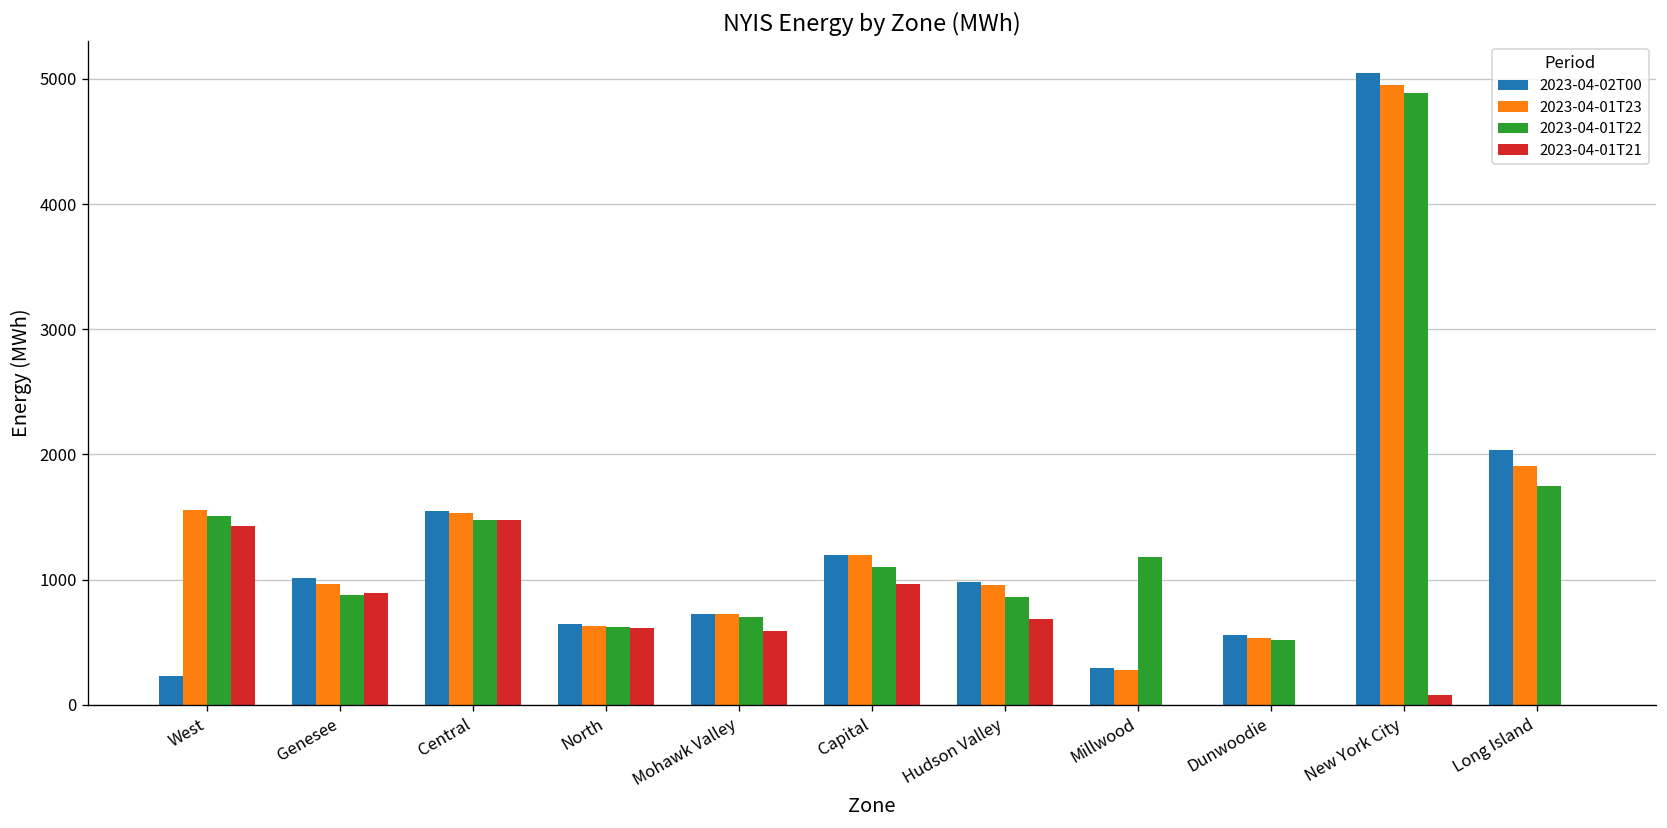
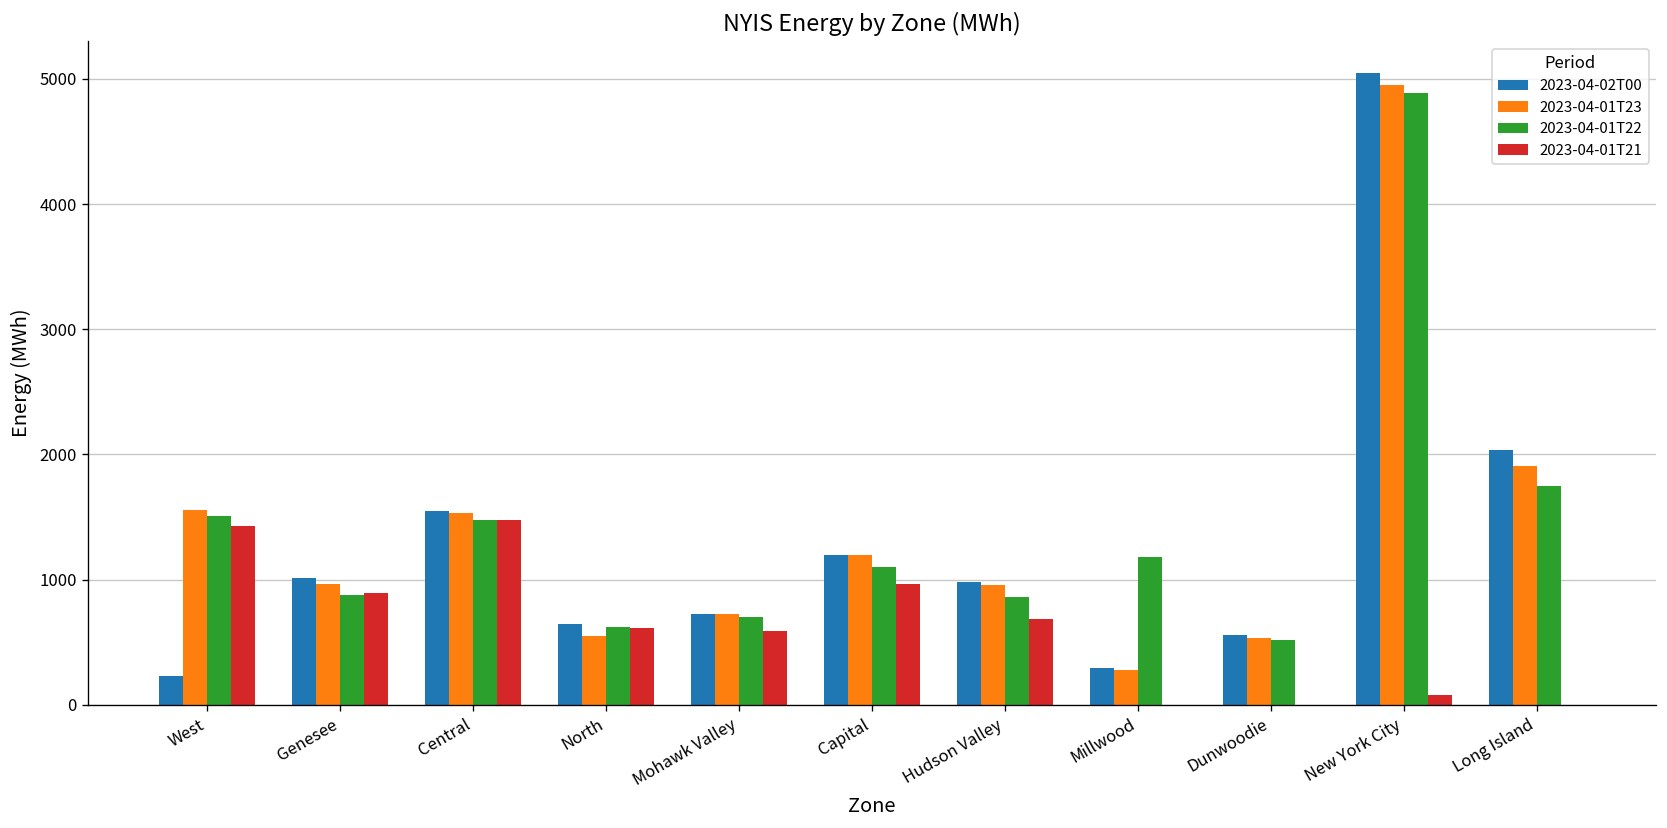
  {
    "2023-04-02T00": {
      "West": 230,
      "Genesee": 1020,
      "Central": 1550,
      "North": 650,
      "Mohawk Valley": 730,
      "Capital": 1200,
      "Hudson Valley": 990,
      "Millwood": 290,
      "Dunwoodie": 560,
      "New York City": 5050,
      "Long Island": 2040
    },
    "2023-04-01T23": {
      "West": 1560,
      "Genesee": 970,
      "Central": 1530,
-     "North": 630,
+     "North": 550,
      "Mohawk Valley": 720,
      "Capital": 1190,
      "Hudson Valley": 960,
      "Millwood": 280,
      "Dunwoodie": 540,
      "New York City": 4950,
      "Long Island": 1910
    },
    "2023-04-01T22": {
      "West": 1510,
      "Genesee": 880,
      "Central": 1470,
      "North": 630,
      "Mohawk Valley": 700,
      "Capital": 1100,
      "Hudson Valley": 860,
      "Millwood": 1180,
      "Dunwoodie": 520,
      "New York City": 4890,
      "Long Island": 1750
    },
    "2023-04-01T21": {
      "West": 1430,
      "Genesee": 890,
      "Central": 1470,
      "North": 610,
      "Mohawk Valley": 590,
      "Capital": 970,
      "Hudson Valley": 690,
      "Millwood": 0,
      "Dunwoodie": 0,
      "New York City": 80,
      "Long Island": 0
    }
  }
